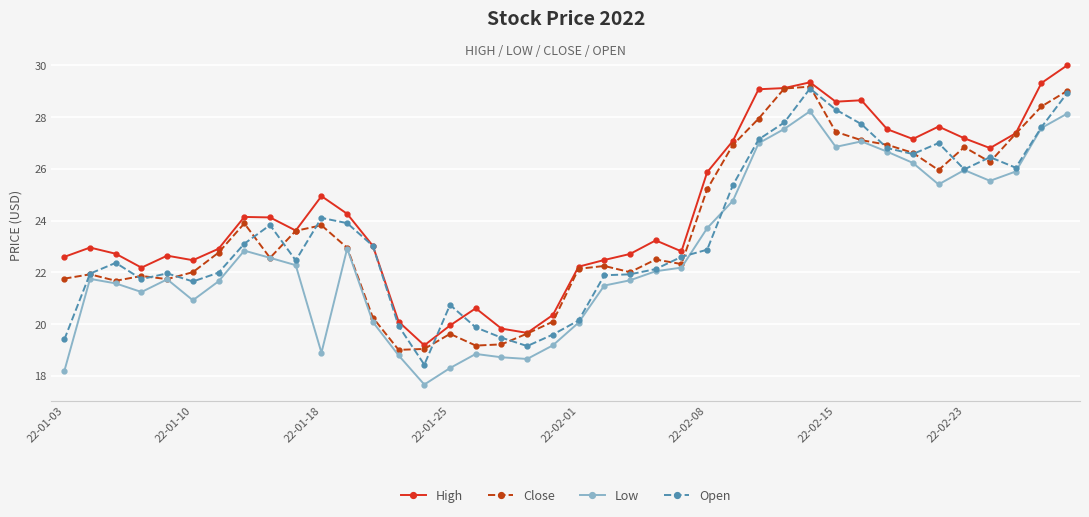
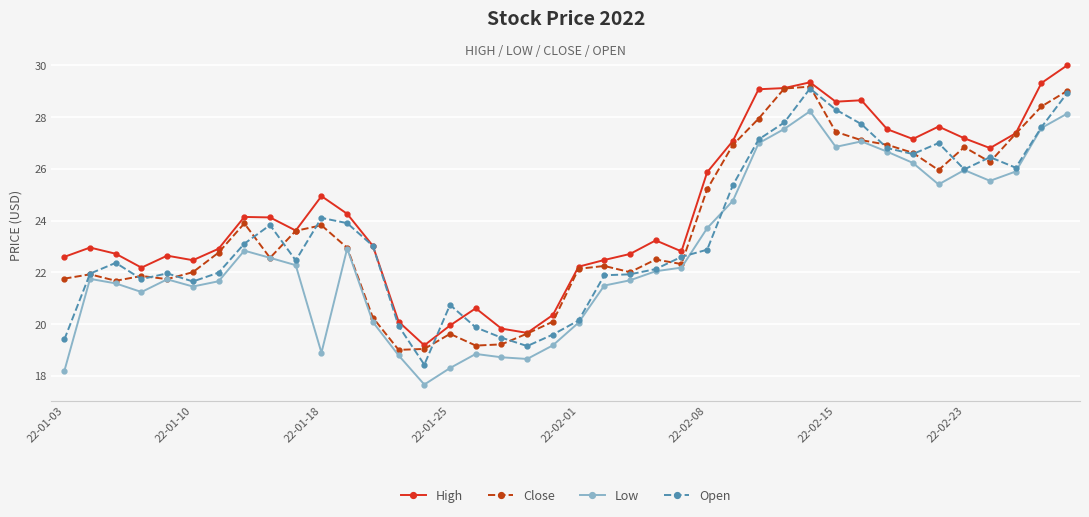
  {
    "Low": {
      "22-01-03": 18.2,
-     "22-01-10": 20.9,
+     "22-01-10": 21.5,
      "22-01-18": 18.9,
      "22-01-25": 18.3,
      "22-02-08": 23.7,
      "22-02-15": 26.8
    },
    "Open": {
      "22-01-03": 19.4,
      "22-01-10": 21.6,
      "22-01-18": 24.1,
      "22-01-25": 20.7,
      "22-02-08": 22.9,
      "22-02-15": 28.3
    }
  }
